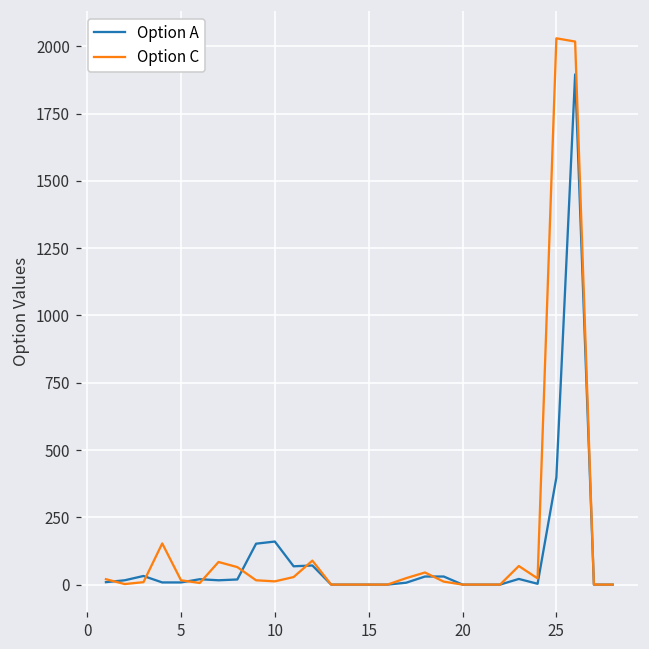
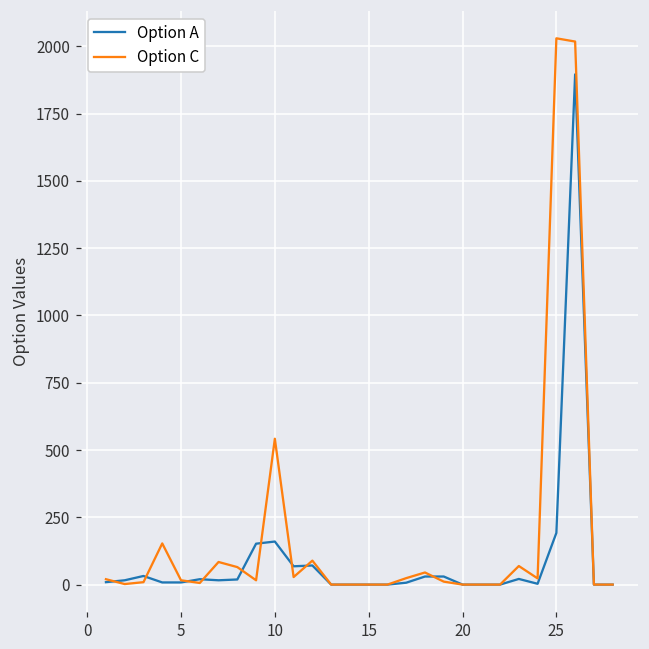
  {
    "Option A": {
      "10": 160,
-     "25": 400
+     "25": 190
    },
    "Option C": {
-     "10": 10,
+     "10": 540,
      "25": 2030
    }
  }
